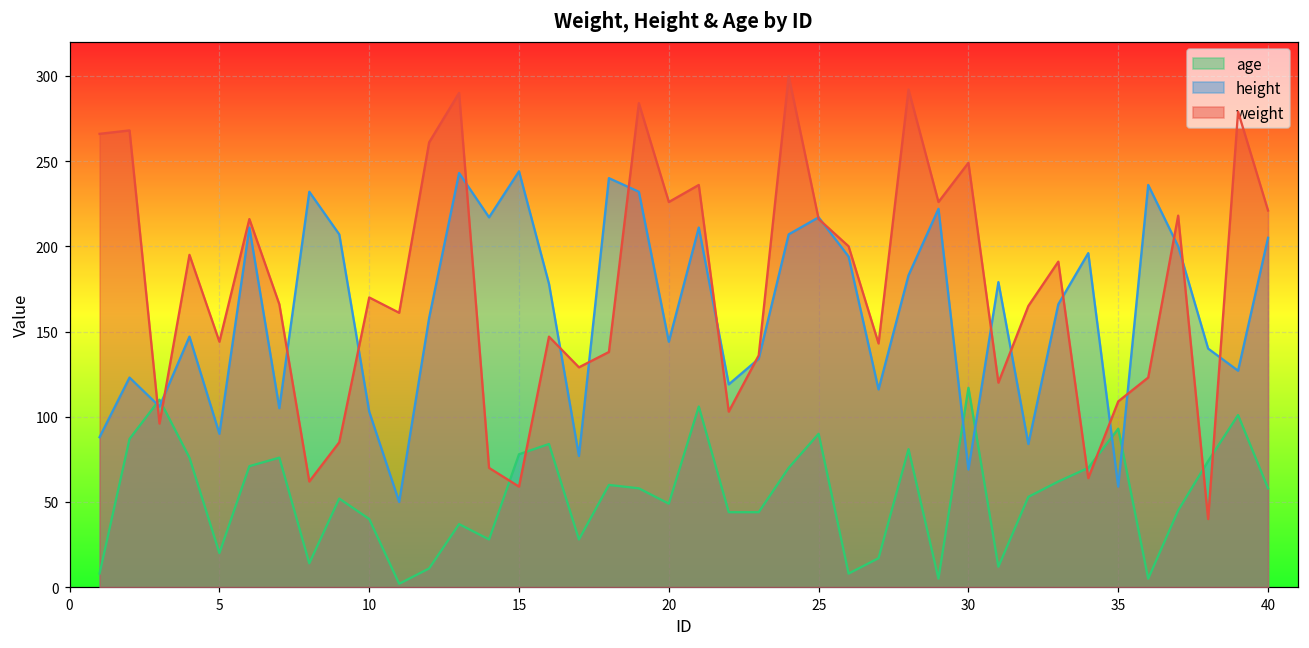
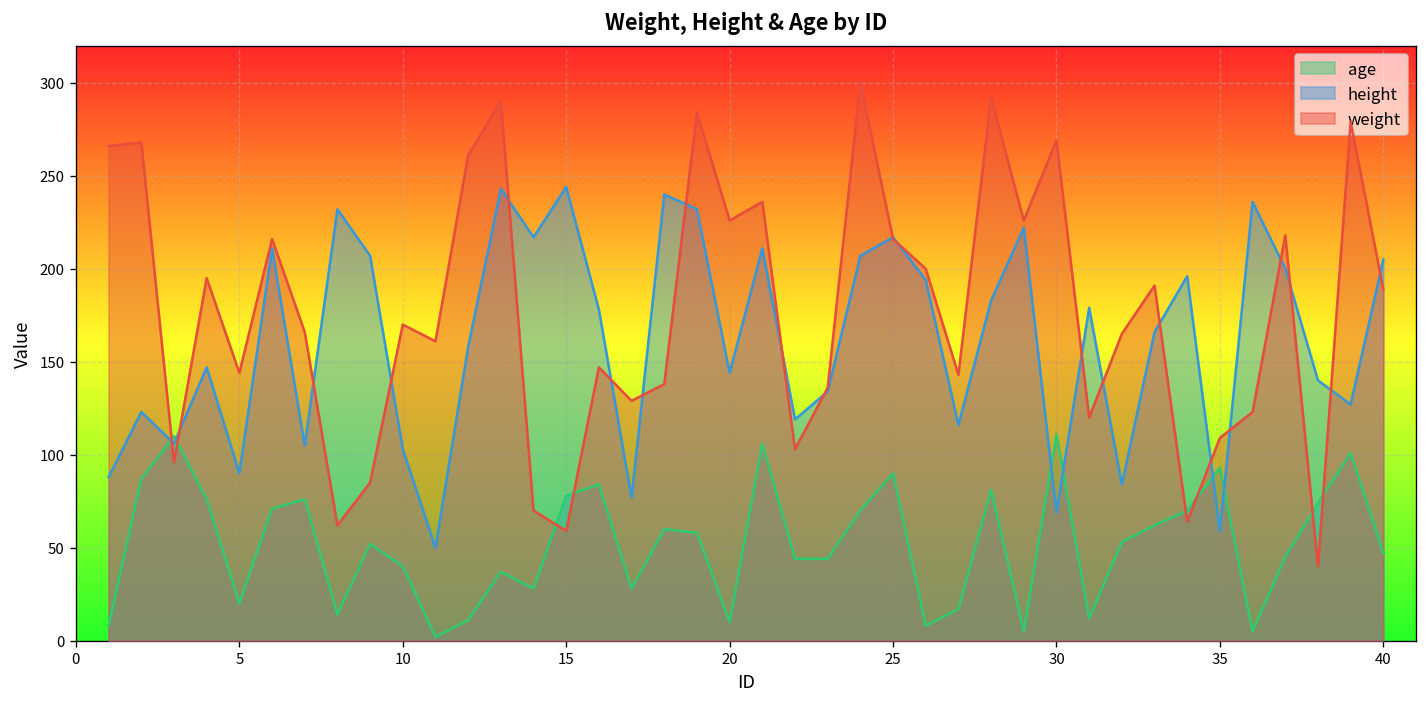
  {
    "age": {
      "5": 20,
      "10": 40,
      "15": 78,
-     "20": 49,
+     "20": 10,
      "25": 90,
-     "30": 117,
+     "30": 111,
      "35": 93,
-     "40": 58
+     "40": 47
    },
    "height": {
      "5": 90,
      "10": 103,
      "15": 244,
      "20": 144,
      "30": 69,
      "35": 59,
      "40": 205
    },
    "weight": {
      "5": 144,
      "10": 170,
      "15": 59,
      "20": 226,
-     "30": 249,
+     "30": 269,
      "35": 109,
-     "40": 221
+     "40": 189
    }
  }
